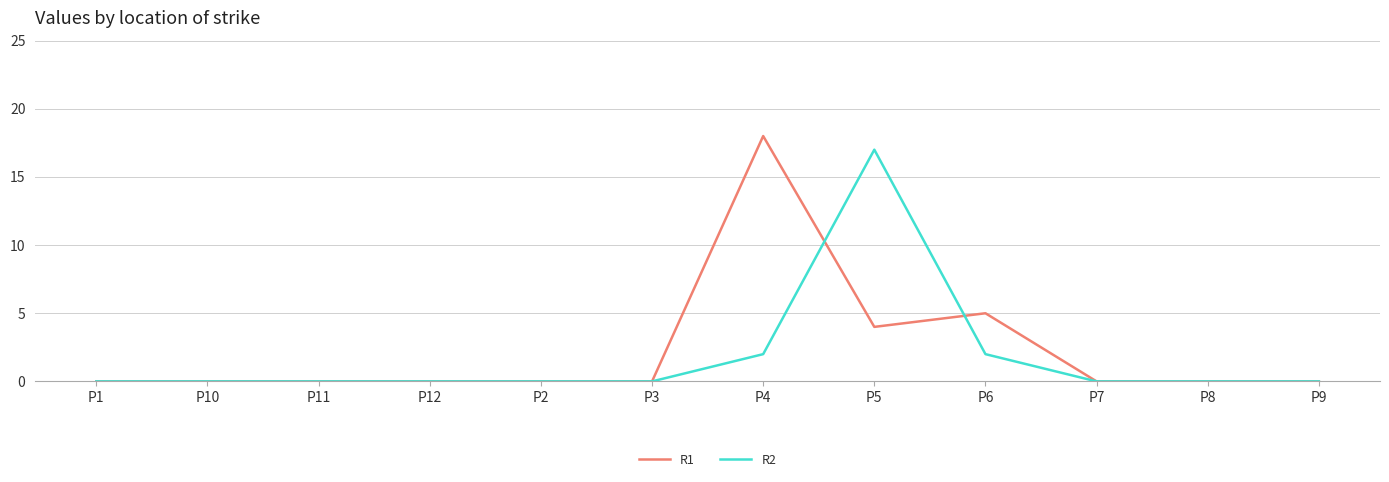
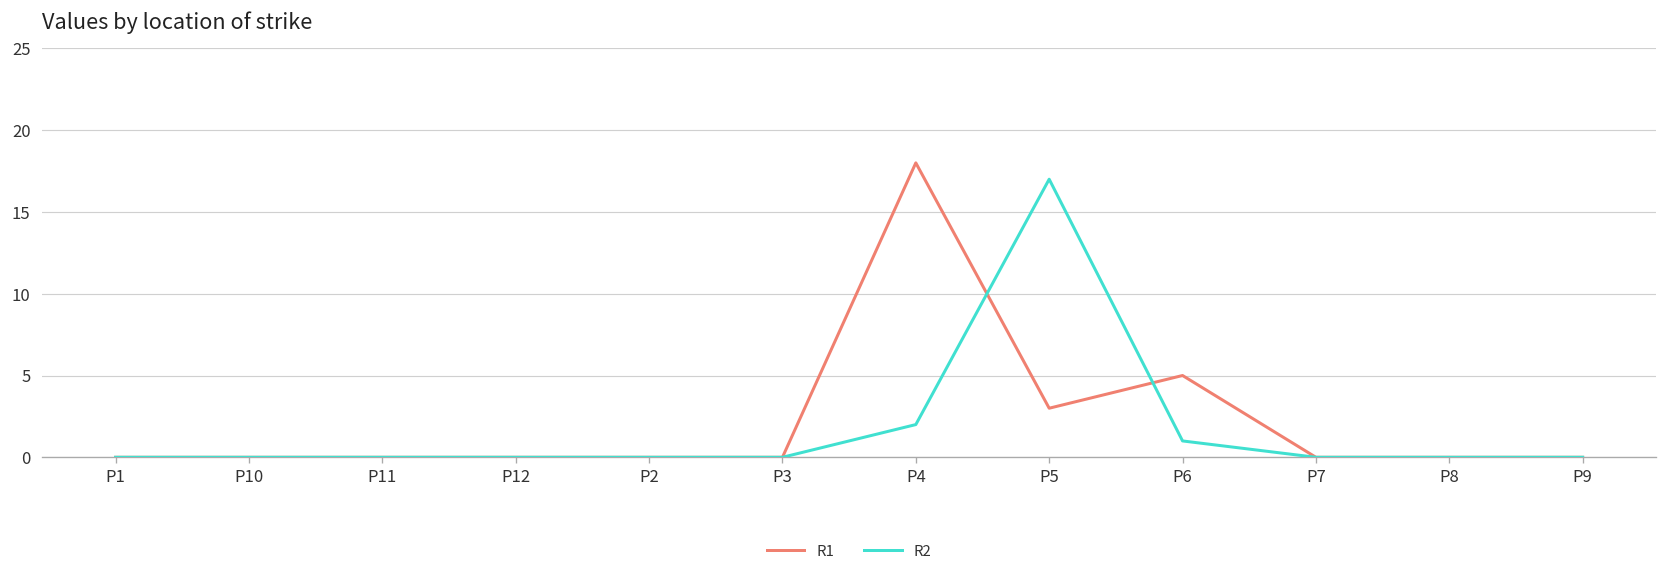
  {
    "R1": {
      "P4": 18,
-     "P5": 4,
+     "P5": 3,
      "P6": 5
    },
    "R2": {
      "P4": 2,
      "P5": 17,
-     "P6": 2
+     "P6": 1
    }
  }
